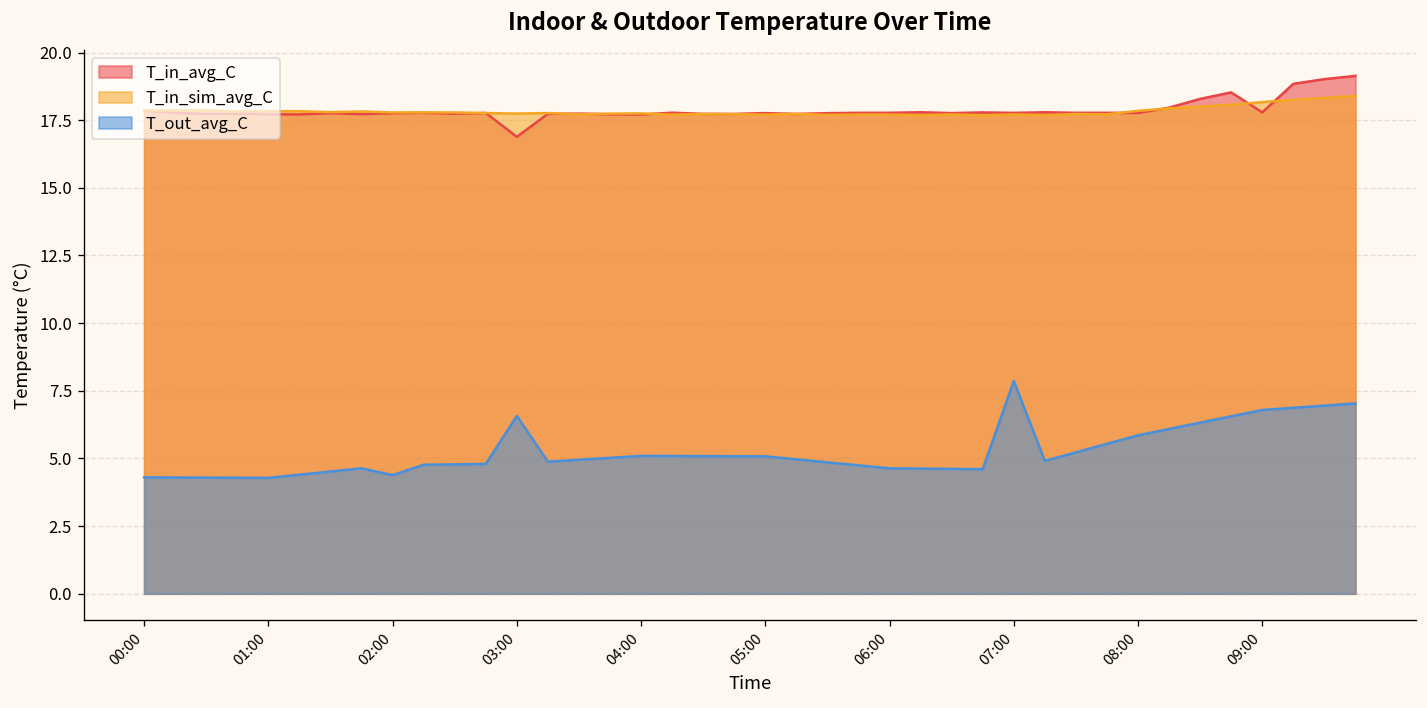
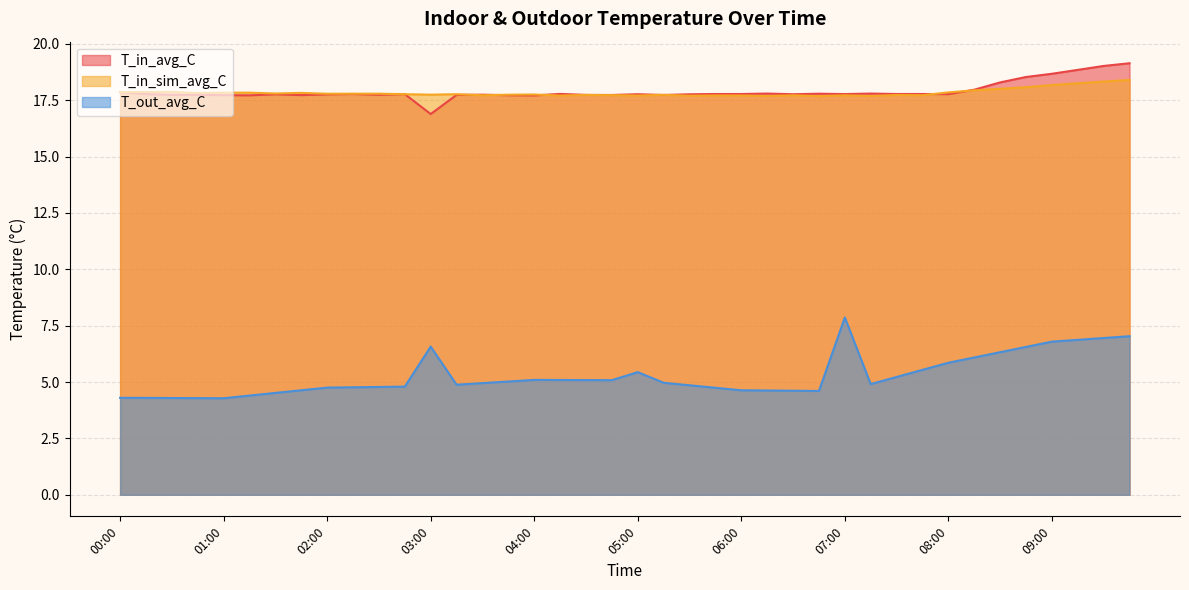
  {
    "T_in_avg_C": {
      "03:00": 16.9,
-     "09:00": 17.8
+     "09:00": 18.7
    },
    "T_in_sim_avg_C": {
      "03:00": 17.7,
      "09:00": 18.2
    },
    "T_out_avg_C": {
      "00:00": 4.3,
      "01:00": 4.3,
-     "02:00": 4.4,
+     "02:00": 4.8,
      "03:00": 6.6,
      "04:00": 5.1,
-     "05:00": 5.1,
+     "05:00": 5.4,
      "06:00": 4.6,
      "07:00": 7.9,
      "08:00": 5.9,
      "09:00": 6.8
    }
  }
